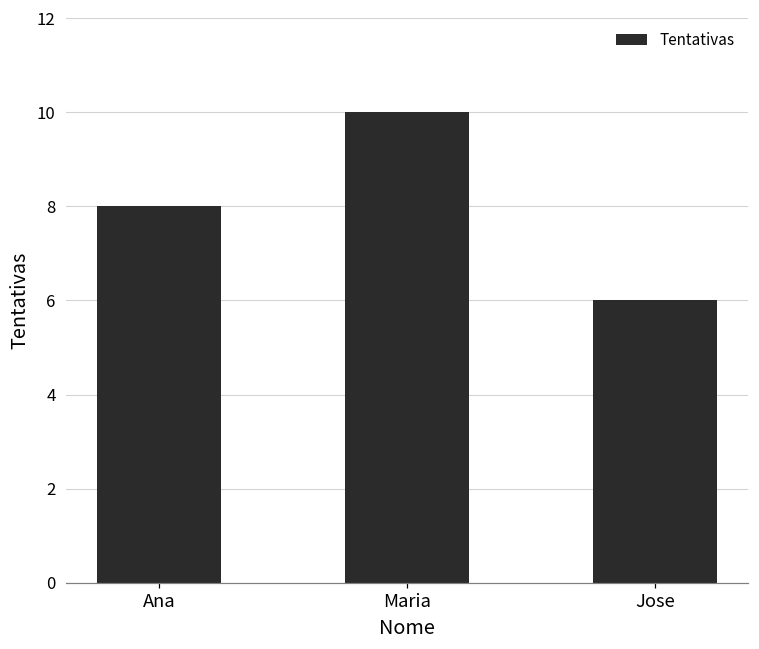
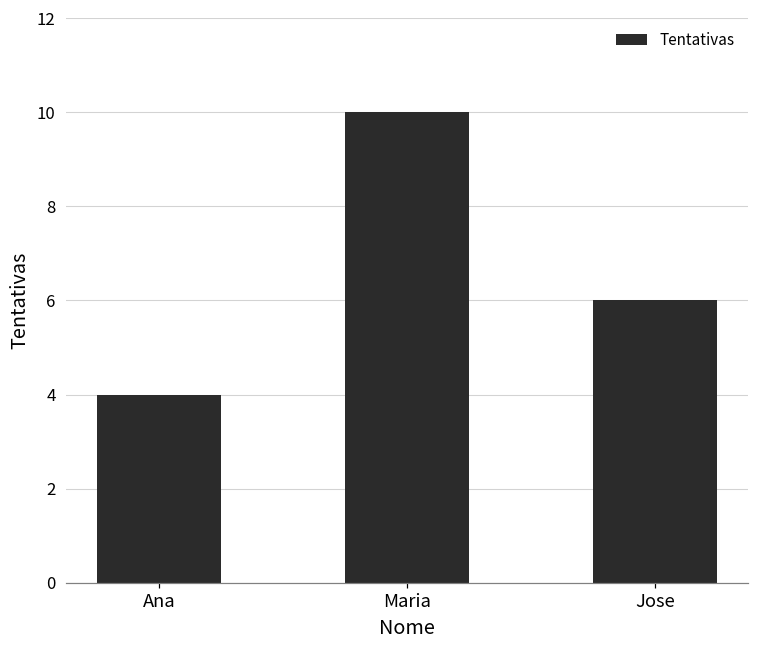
  {
-   "Ana": 8,
+   "Ana": 4,
    "Maria": 10,
    "Jose": 6
  }
